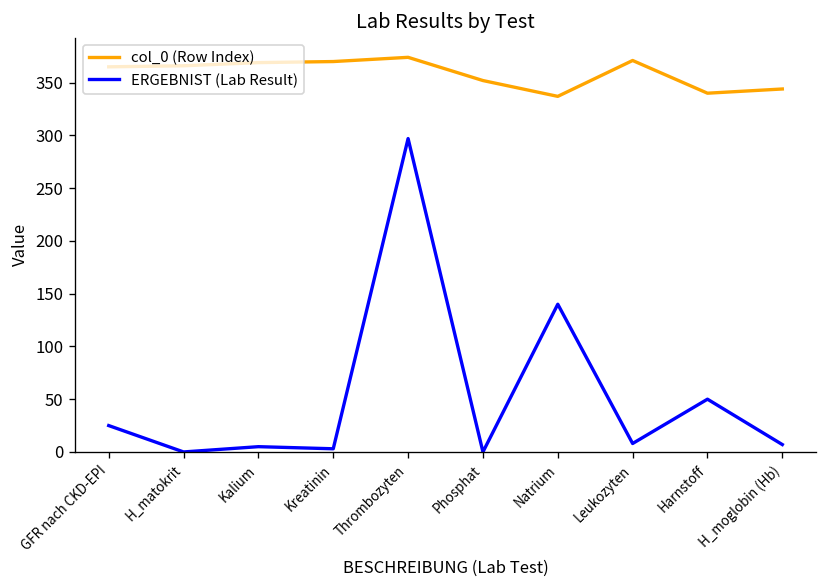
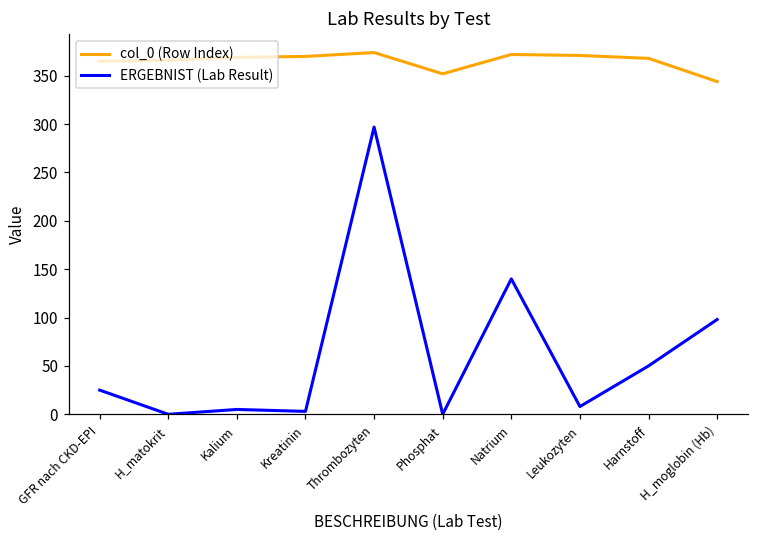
  {
    "col_0 (Row Index)": {
      "Kreatinin": 370,
      "Thrombozyten": 370,
      "Phosphat": 350,
-     "Natrium": 340,
+     "Natrium": 370,
      "Leukozyten": 370,
-     "Harnstoff": 340,
+     "Harnstoff": 370,
      "H_moglobin (Hb)": 340
    },
    "ERGEBNIST (Lab Result)": {
      "GFR nach CKD-EPI": 30,
      "H_matokrit": 0,
      "Kalium": 10,
      "Kreatinin": 0,
      "Thrombozyten": 300,
      "Phosphat": 0,
      "Natrium": 140,
      "Leukozyten": 10,
      "Harnstoff": 50,
-     "H_moglobin (Hb)": 10
+     "H_moglobin (Hb)": 100
    }
  }
